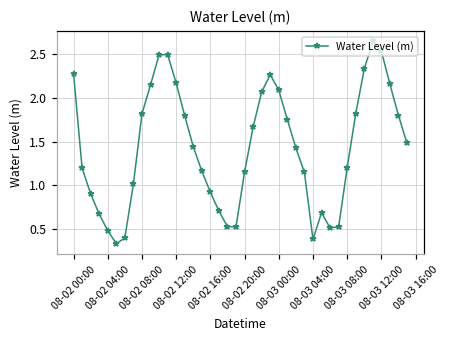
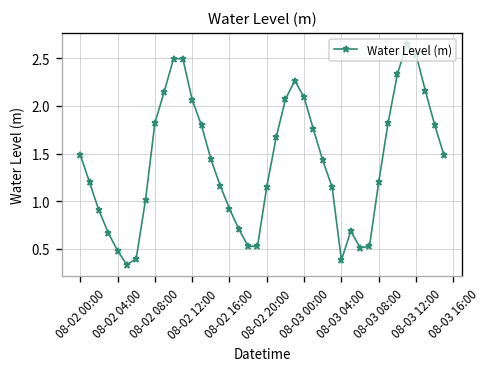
  {
-   "08-02 00:00": 2.3,
+   "08-02 00:00": 1.5,
    "08-02 04:00": 0.5,
    "08-02 08:00": 1.8,
-   "08-02 12:00": 2.2,
+   "08-02 12:00": 2.1,
    "08-02 16:00": 0.9,
    "08-02 20:00": 1.2,
    "08-03 00:00": 2.1,
    "08-03 04:00": 0.4,
    "08-03 08:00": 1.2
  }
